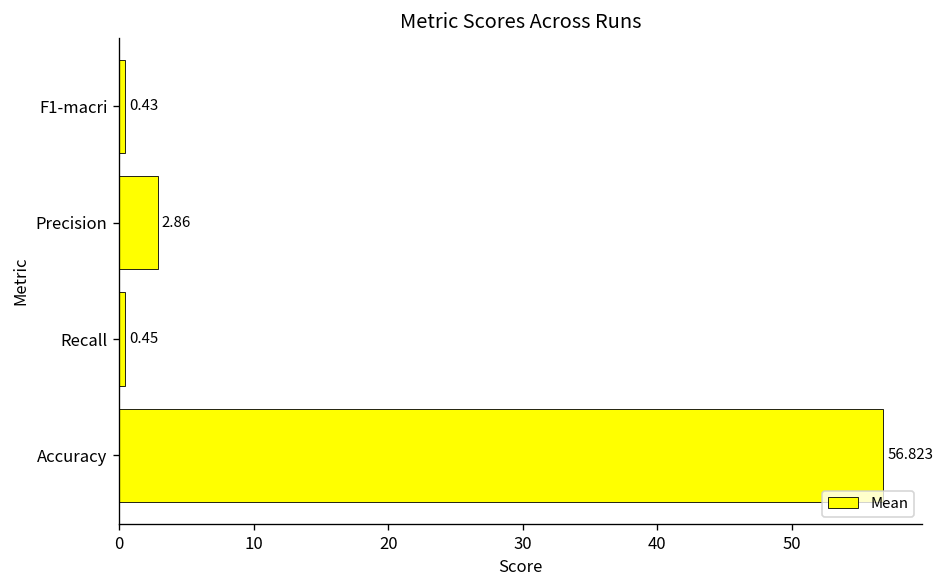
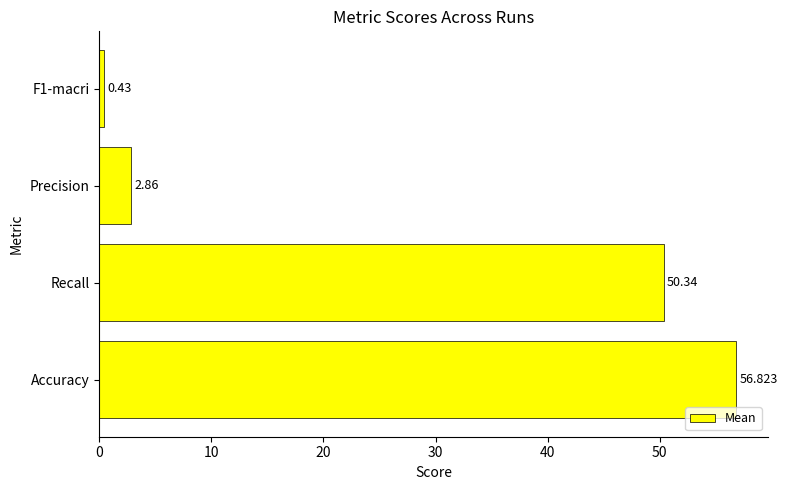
  {
    "F1-macri": 0.43,
    "Precision": 2.86,
-   "Recall": 0.45,
+   "Recall": 50.34,
    "Accuracy": 56.823
  }
